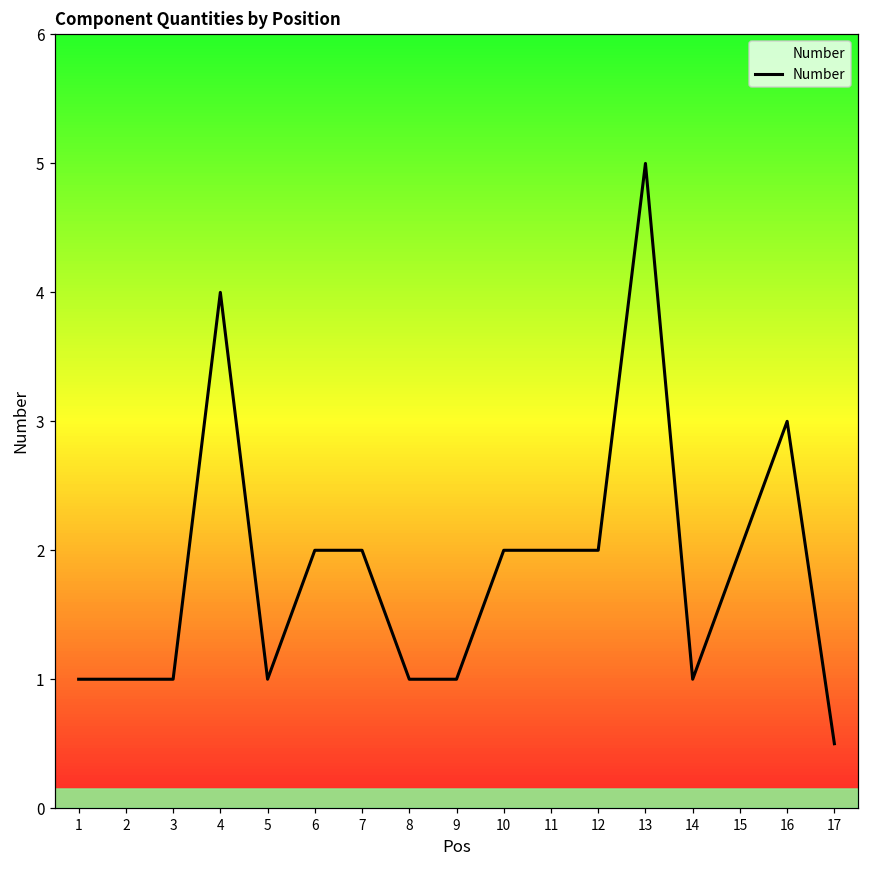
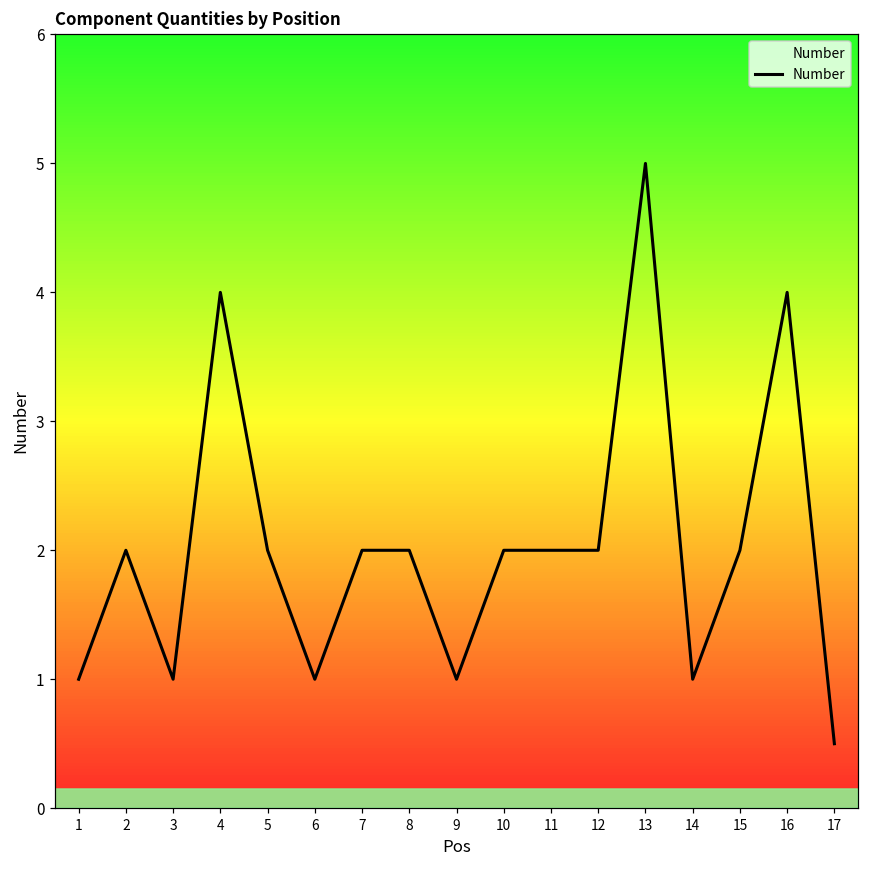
  {
    "1": 1,
-   "2": 1,
+   "2": 2,
    "3": 1,
    "4": 4,
-   "5": 1,
-   "6": 2,
+   "5": 2,
+   "6": 1,
    "7": 2,
-   "8": 1,
+   "8": 2,
    "9": 1,
    "10": 2,
    "11": 2,
    "12": 2,
    "13": 5,
    "14": 1,
    "15": 2,
-   "16": 3,
+   "16": 4,
    "17": 0.50
  }
